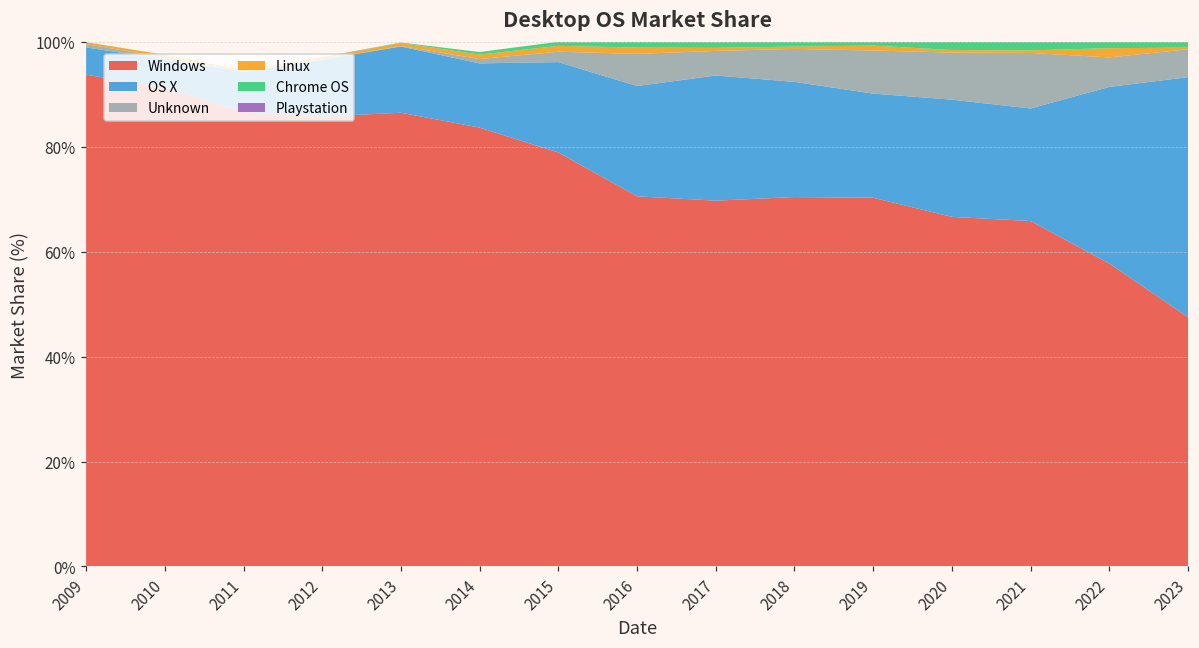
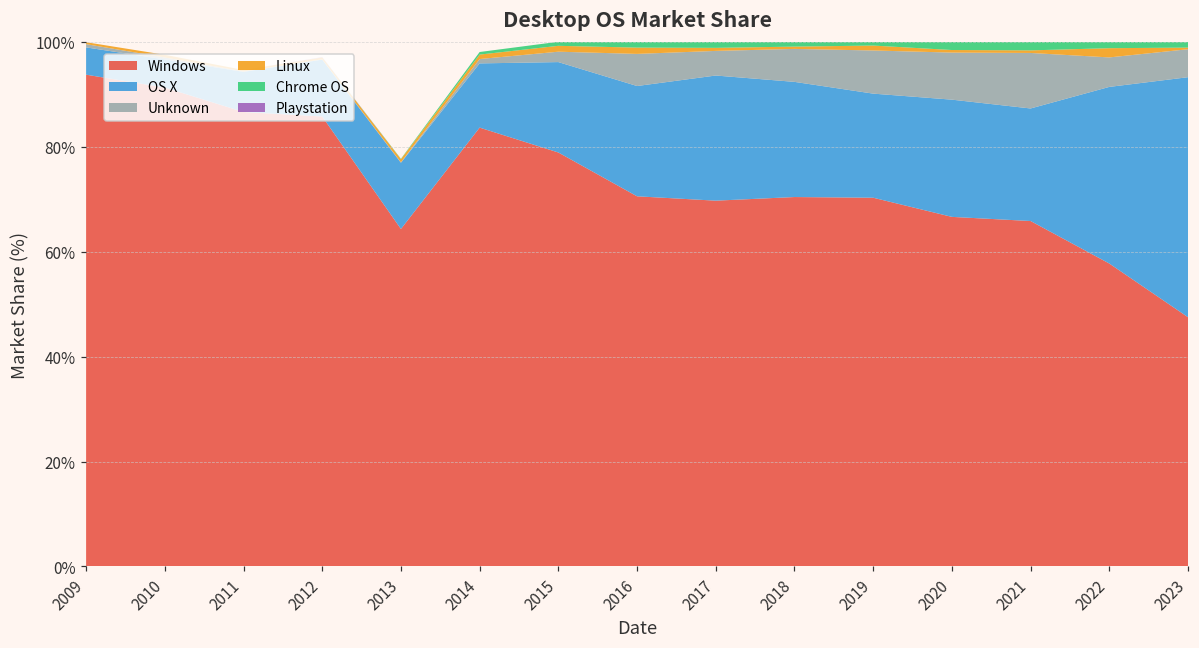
  {
    "Windows": {
      "2009": "94%",
-     "2013": "86%",
+     "2013": "64%",
      "2014": "84%",
      "2015": "79%",
      "2016": "71%",
      "2017": "70%",
      "2018": "70%",
      "2019": "70%",
      "2020": "67%",
      "2021": "66%",
      "2022": "58%",
      "2023": "48%"
    },
    "OS X": {
      "2009": "5%",
      "2014": "12%",
      "2015": "17%",
      "2016": "21%",
      "2017": "24%",
      "2018": "22%",
      "2019": "20%",
      "2020": "22%",
      "2021": "21%",
      "2022": "34%",
      "2023": "46%"
    },
    "Unknown": {
      "2014": "1%",
      "2015": "2%",
      "2016": "6%",
      "2017": "5%",
      "2019": "8%",
      "2022": "6%"
    },
    "Linux": {
      "2015": "1%",
      "2016": "1%",
      "2017": "1%",
      "2019": "1%",
      "2022": "2%"
    }
  }
